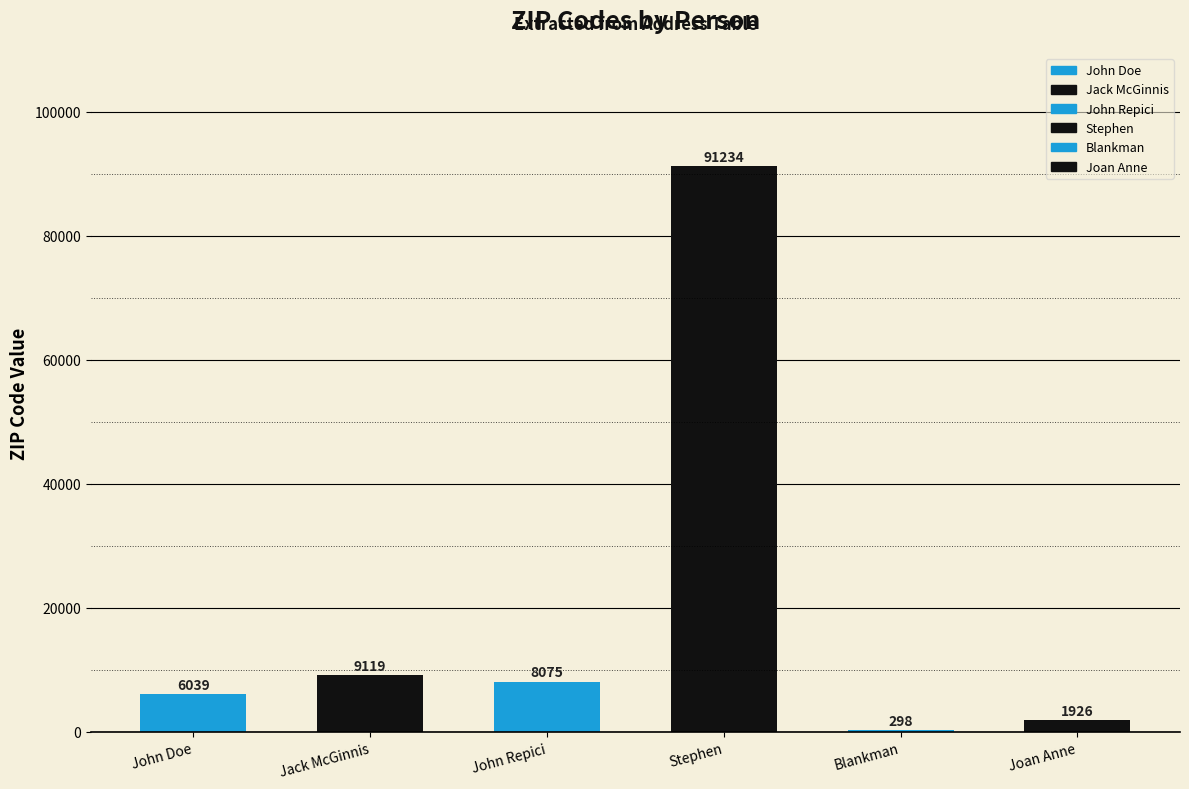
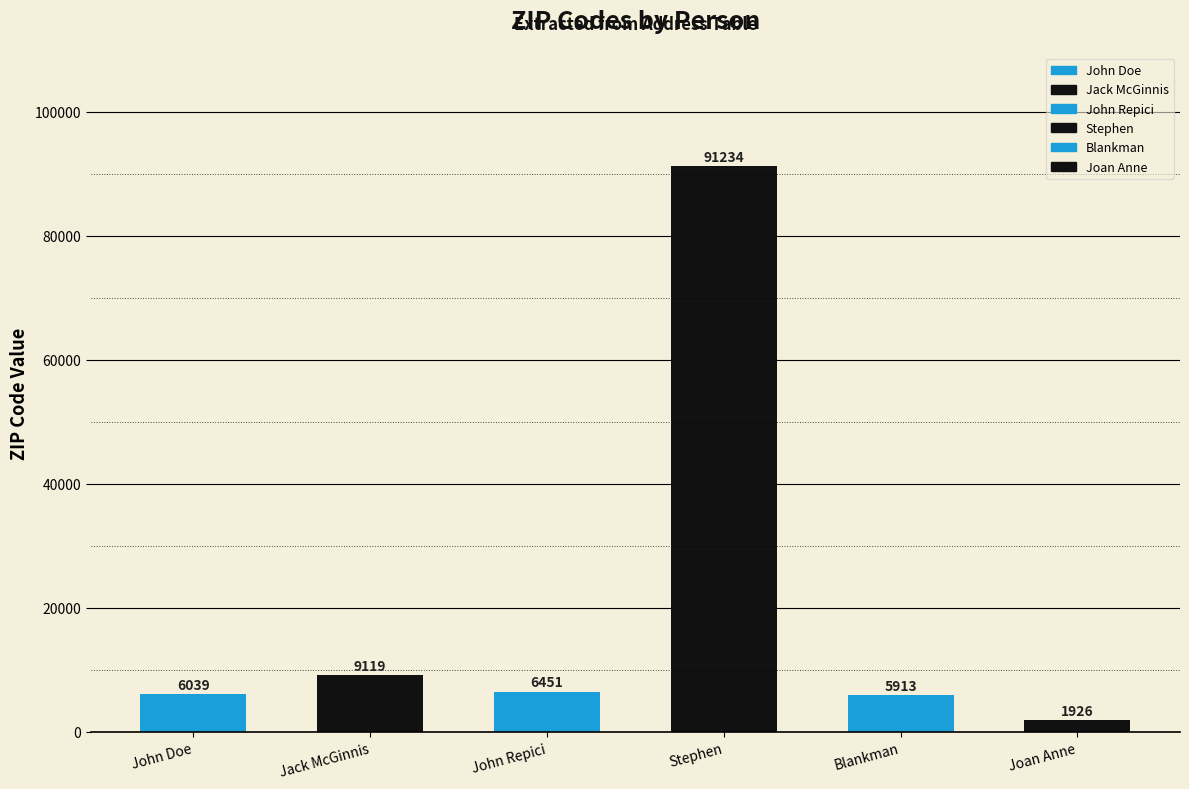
  {
    "John Doe": 6039,
    "Jack McGinnis": 9119,
-   "John Repici": 8075,
+   "John Repici": 6451,
    "Stephen": 91234,
-   "Blankman": 298,
+   "Blankman": 5913,
    "Joan Anne": 1926
  }
